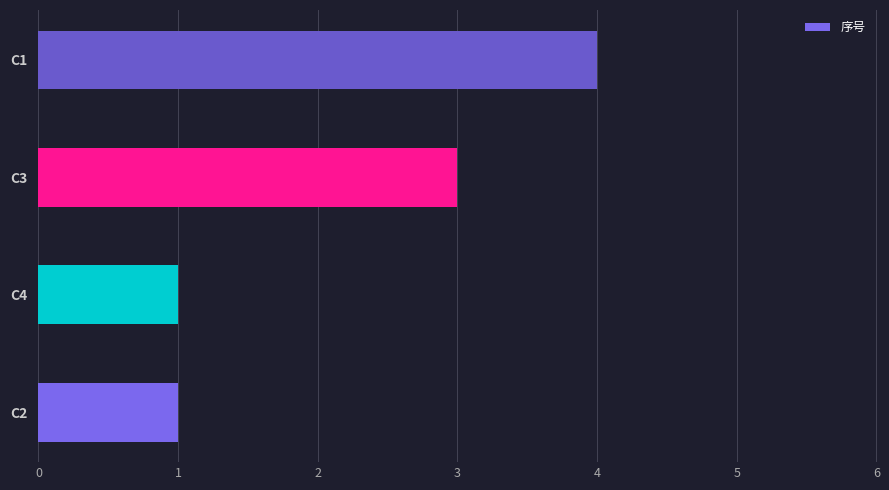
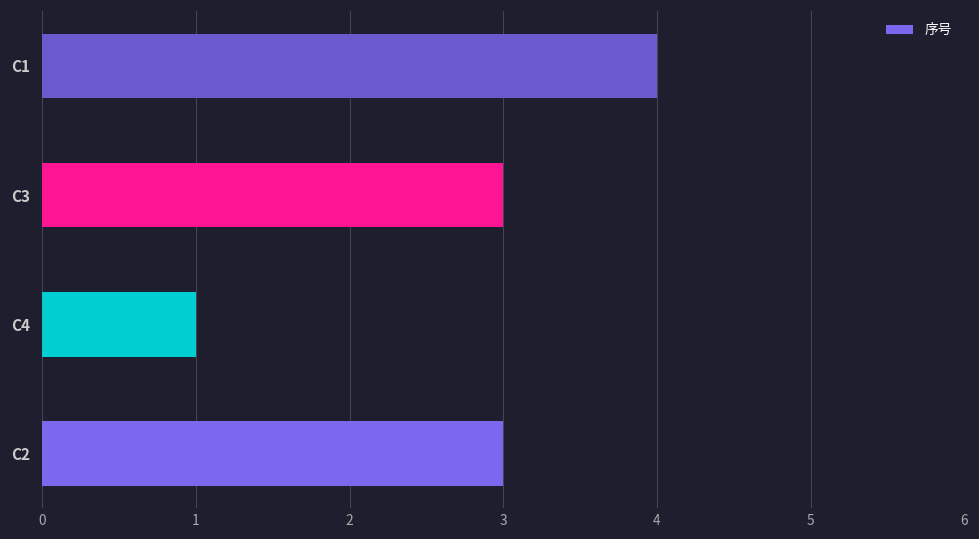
  {
    "C1": 4,
    "C3": 3,
    "C4": 1,
-   "C2": 1
+   "C2": 3
  }
